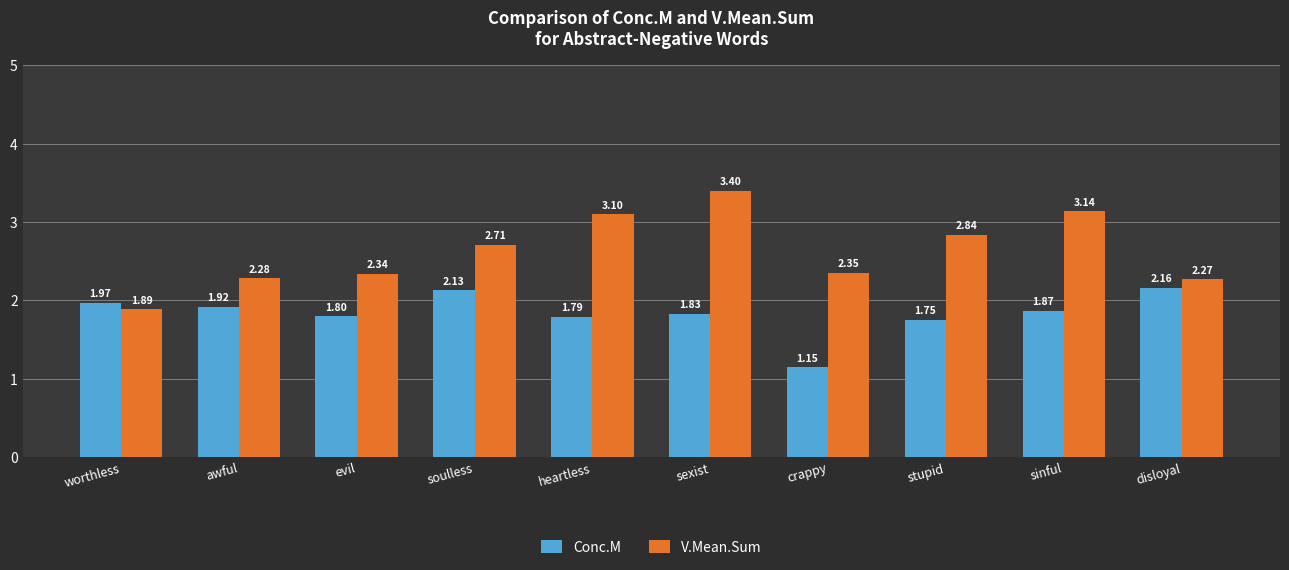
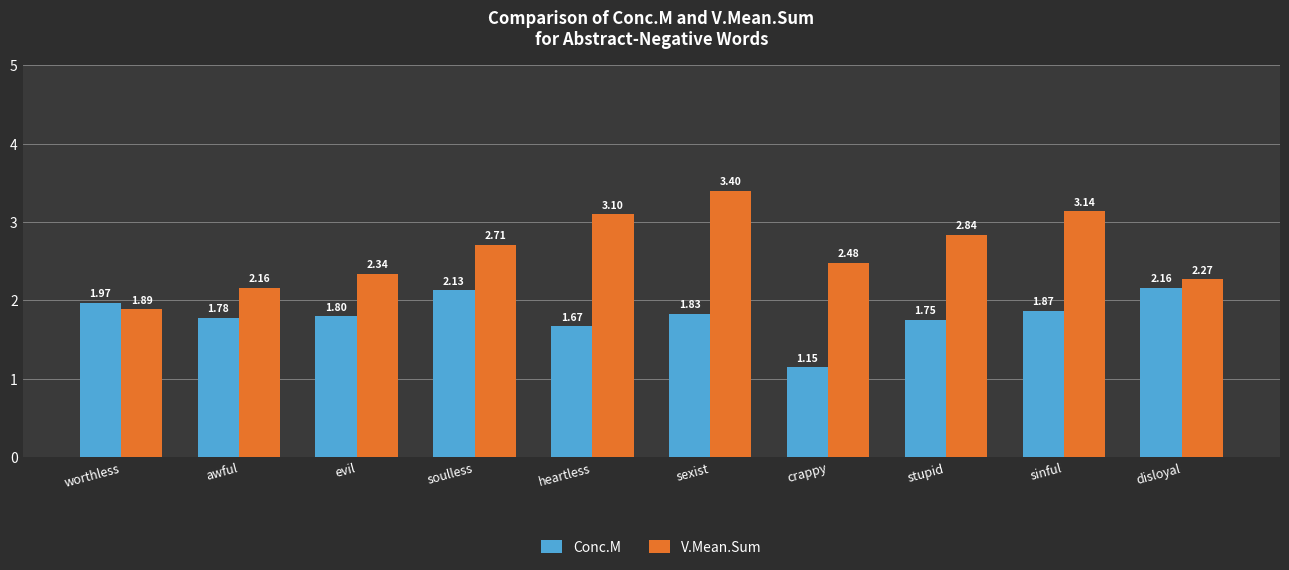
  {
    "Conc.M": {
      "worthless": 1.97,
-     "awful": 1.92,
+     "awful": 1.78,
      "evil": 1.80,
      "soulless": 2.13,
-     "heartless": 1.79,
+     "heartless": 1.67,
      "sexist": 1.83,
      "crappy": 1.15,
      "stupid": 1.75,
      "sinful": 1.87,
      "disloyal": 2.16
    },
    "V.Mean.Sum": {
      "worthless": 1.89,
-     "awful": 2.28,
+     "awful": 2.16,
      "evil": 2.34,
      "soulless": 2.71,
      "heartless": 3.10,
      "sexist": 3.40,
-     "crappy": 2.35,
+     "crappy": 2.48,
      "stupid": 2.84,
      "sinful": 3.14,
      "disloyal": 2.27
    }
  }
